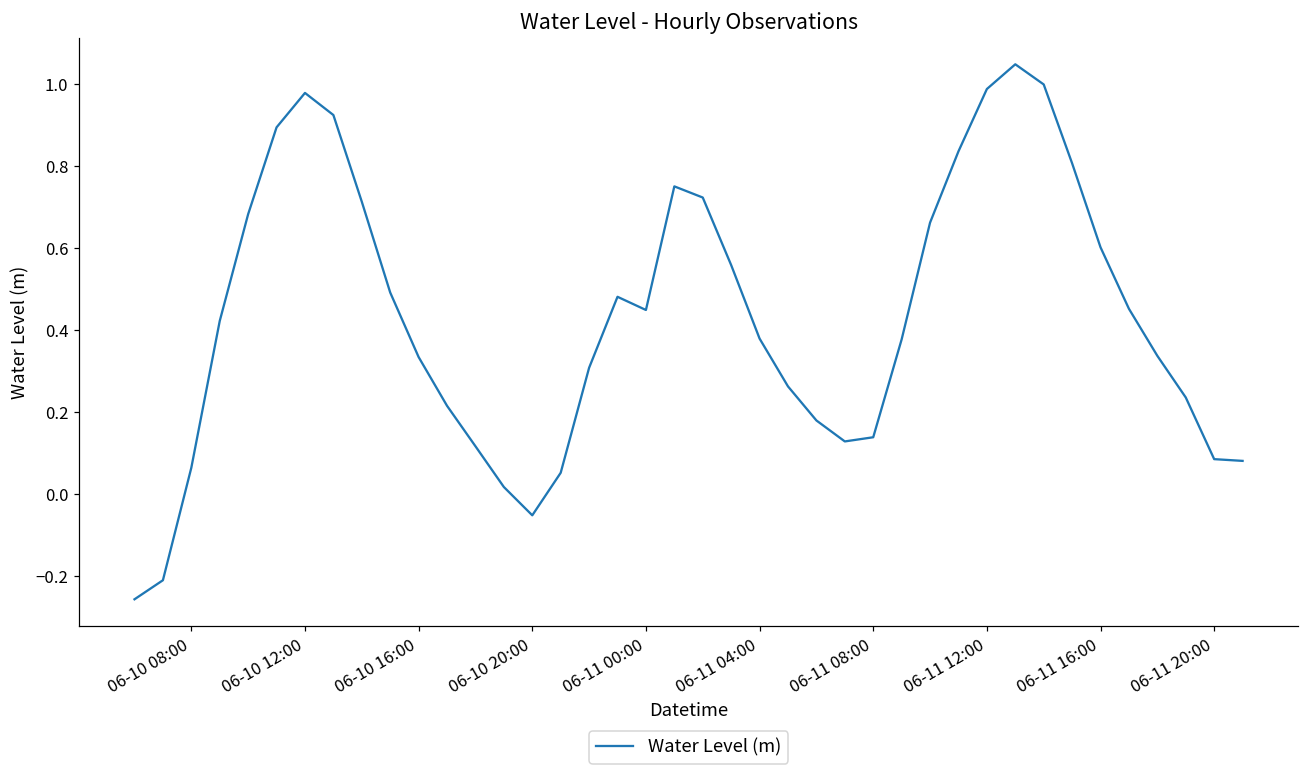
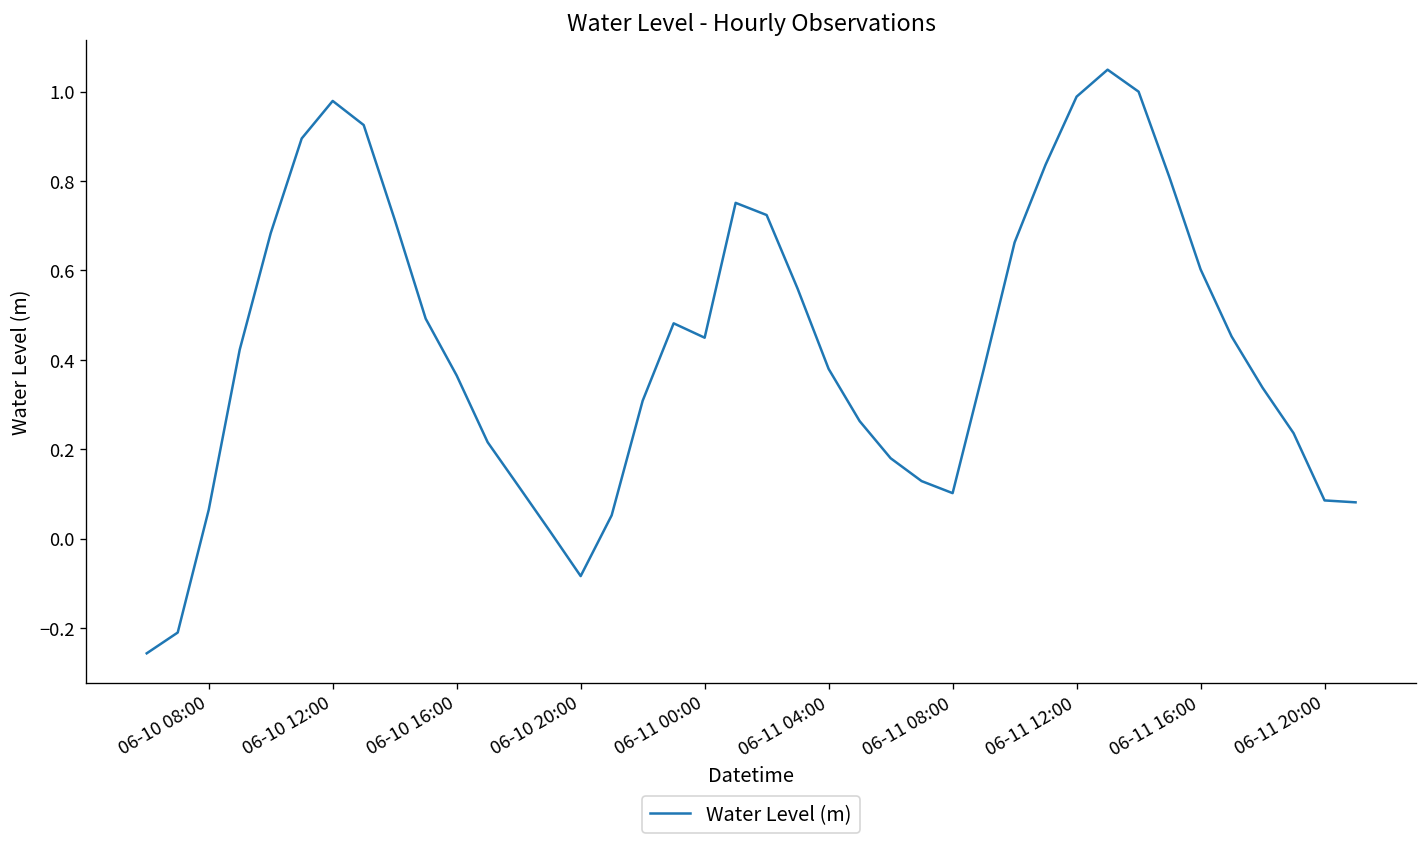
  {
    "06-10 08:00": 0.06,
    "06-10 12:00": 0.98,
-   "06-10 16:00": 0.33,
-   "06-10 20:00": -0.05,
+   "06-10 16:00": 0.36,
+   "06-10 20:00": -0.08,
    "06-11 00:00": 0.45,
    "06-11 04:00": 0.38,
-   "06-11 08:00": 0.14,
+   "06-11 08:00": 0.10,
    "06-11 12:00": 0.99,
    "06-11 16:00": 0.60,
    "06-11 20:00": 0.09
  }
